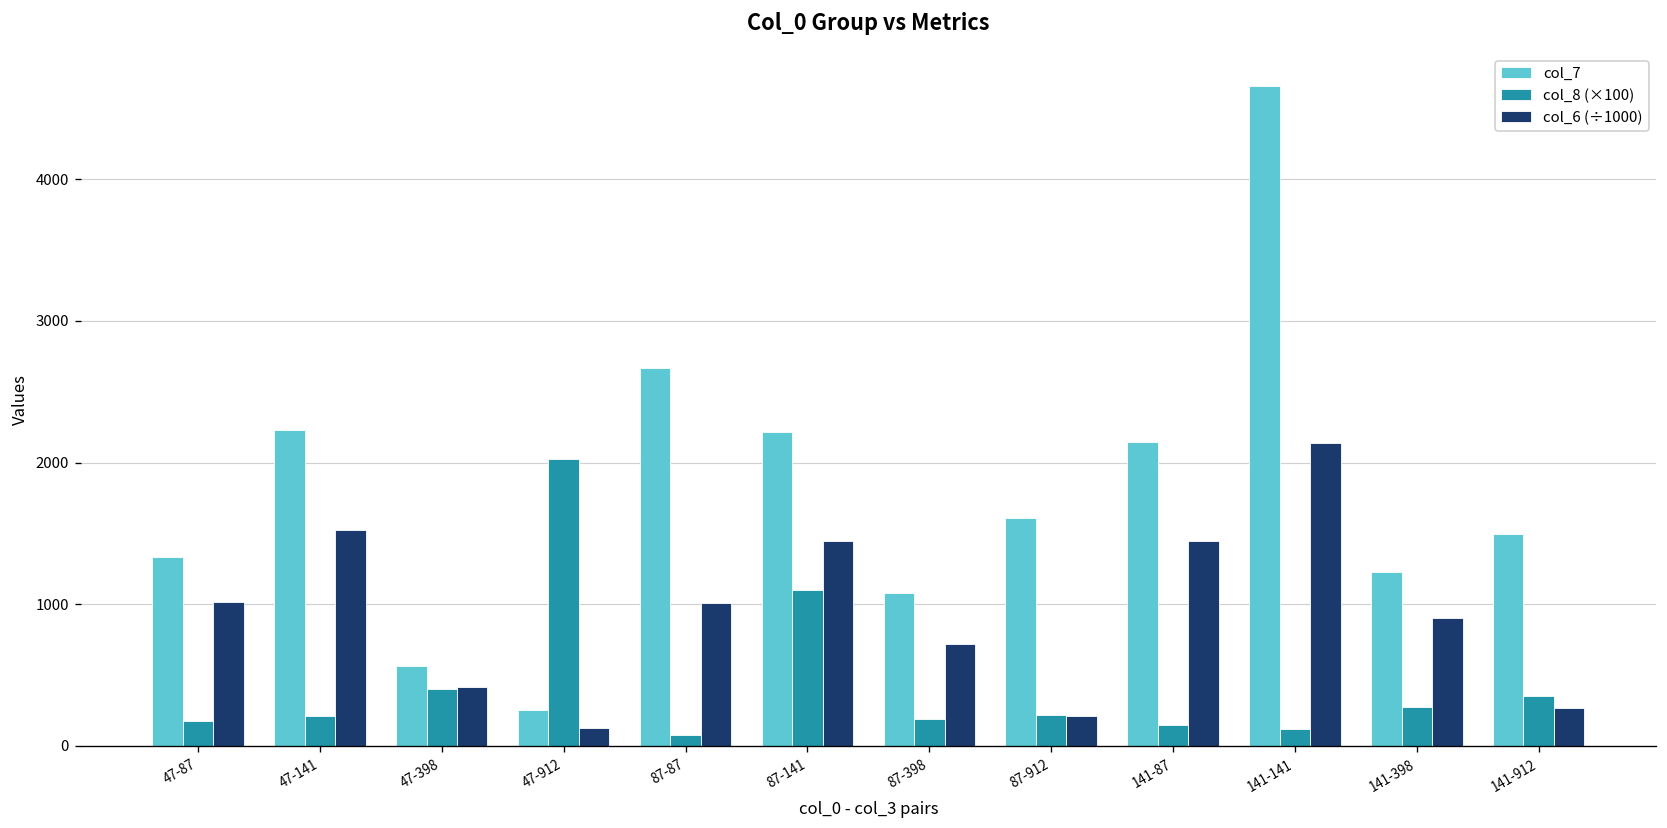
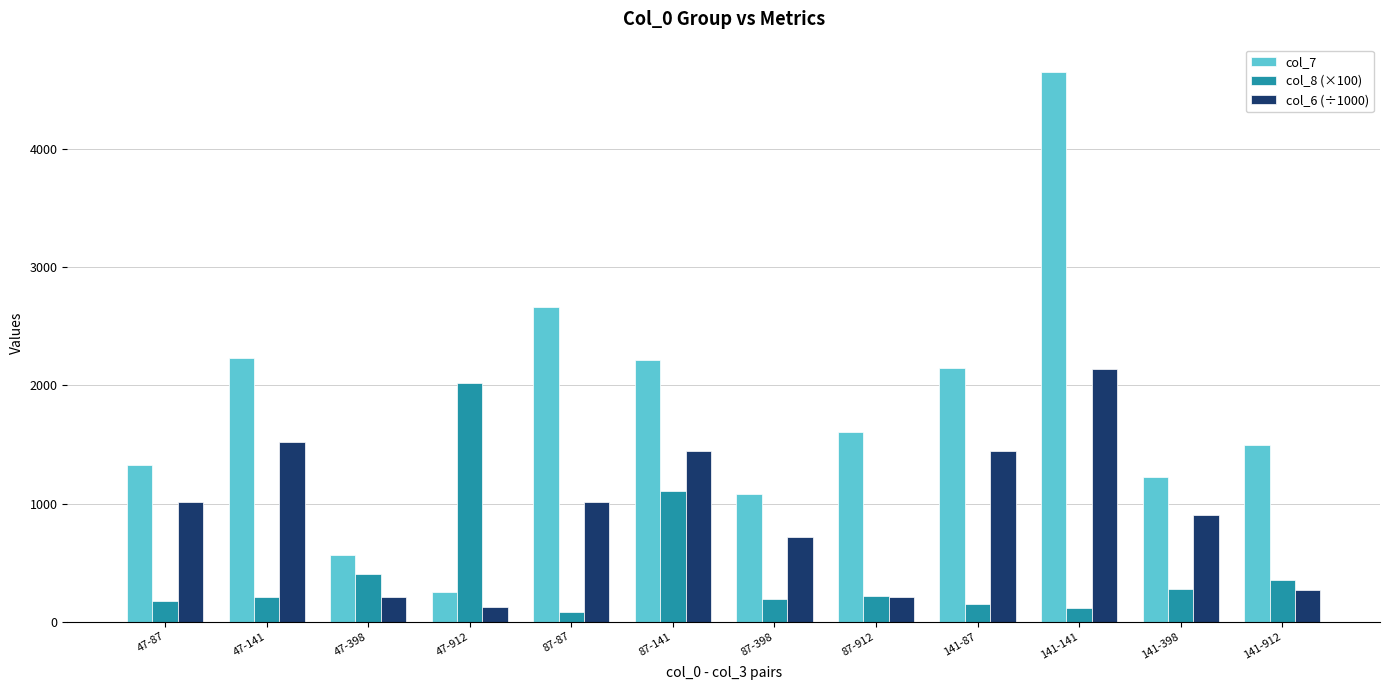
  {
    "col_7": {
      "47-87": 1330,
      "47-141": 2230,
      "47-398": 560,
      "47-912": 250,
      "87-87": 2670,
      "87-141": 2220,
      "87-398": 1080,
      "87-912": 1610,
      "141-87": 2150,
      "141-141": 4660,
      "141-398": 1220,
      "141-912": 1500
    },
    "col_8 (×100)": {
      "47-87": 170,
      "47-141": 210,
      "47-398": 400,
      "47-912": 2020,
      "87-87": 80,
      "87-141": 1100,
      "87-398": 190,
      "87-912": 220,
      "141-87": 150,
      "141-141": 120,
      "141-398": 270,
      "141-912": 350
    },
    "col_6 (÷1000)": {
      "47-87": 1020,
      "47-141": 1520,
-     "47-398": 410,
+     "47-398": 210,
      "47-912": 120,
      "87-87": 1010,
      "87-141": 1450,
      "87-398": 720,
      "87-912": 210,
      "141-87": 1450,
      "141-141": 2140,
      "141-398": 900,
      "141-912": 270
    }
  }
